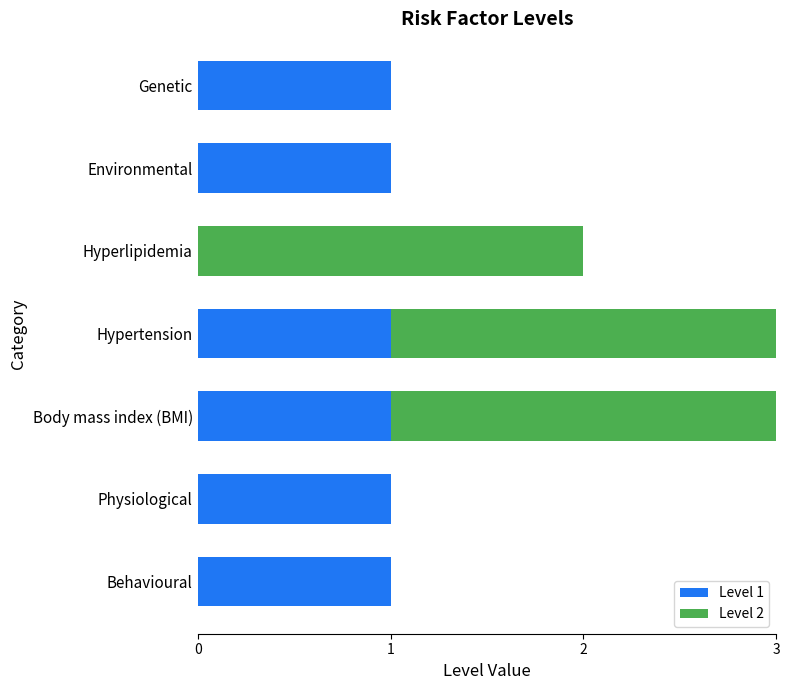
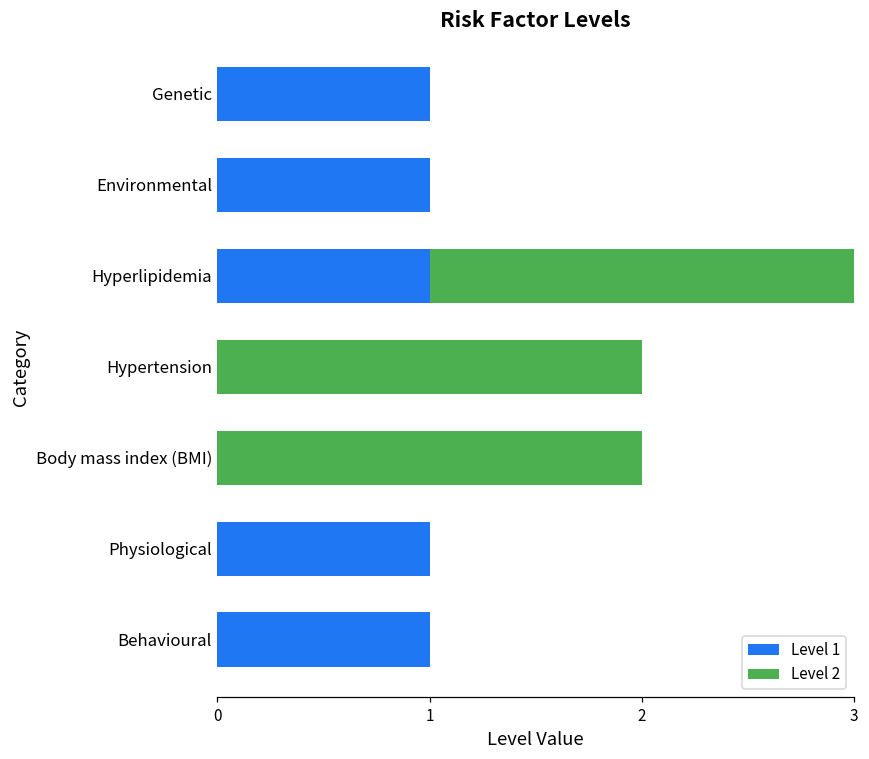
  {
    "Level 1": {
      "Genetic": 1,
      "Environmental": 1,
-     "Hyperlipidemia": 0,
-     "Hypertension": 1,
-     "Body mass index (BMI)": 1,
+     "Hyperlipidemia": 1,
+     "Hypertension": 0,
+     "Body mass index (BMI)": 0,
      "Physiological": 1,
      "Behavioural": 1
    },
    "Level 2": {
      "Genetic": 0,
      "Environmental": 0,
      "Hyperlipidemia": 2,
      "Hypertension": 2,
      "Body mass index (BMI)": 2,
      "Physiological": 0,
      "Behavioural": 0
    }
  }
